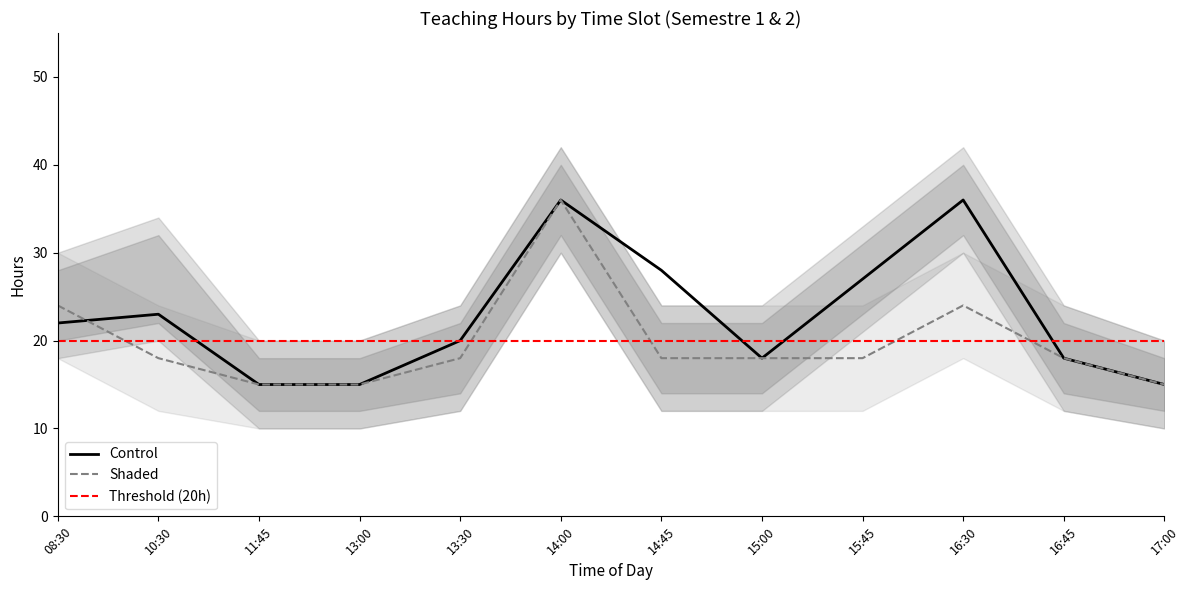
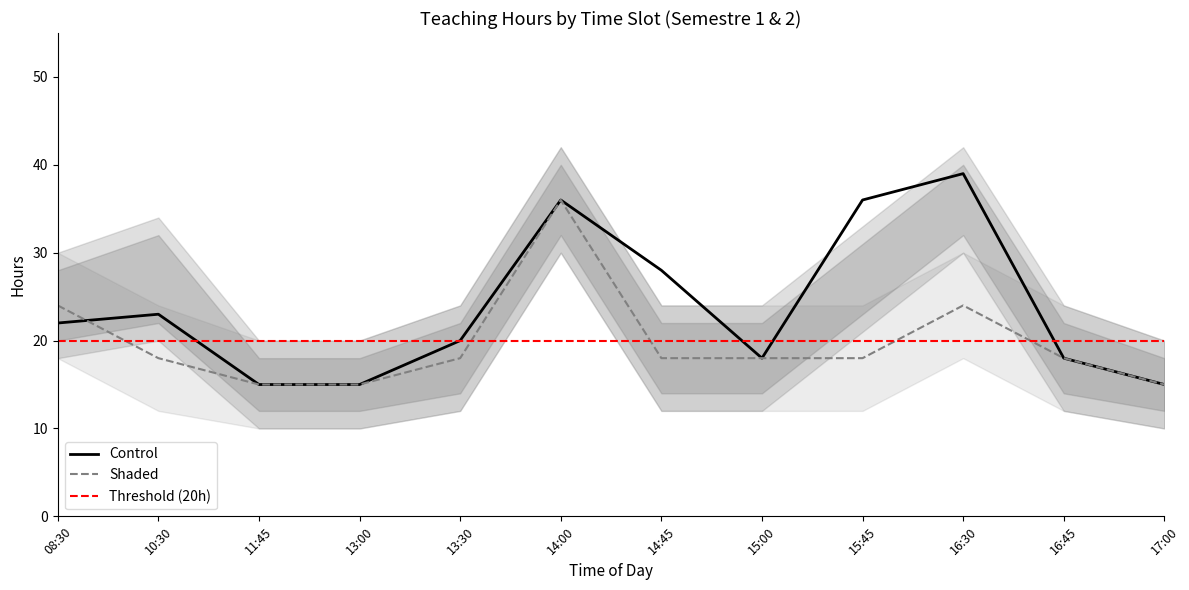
  {
    "Control": {
      "08:30": 22,
      "10:30": 23,
      "13:30": 20,
      "14:45": 28,
-     "15:45": 27,
-     "16:30": 36
+     "15:45": 36,
+     "16:30": 39
    }
  }
